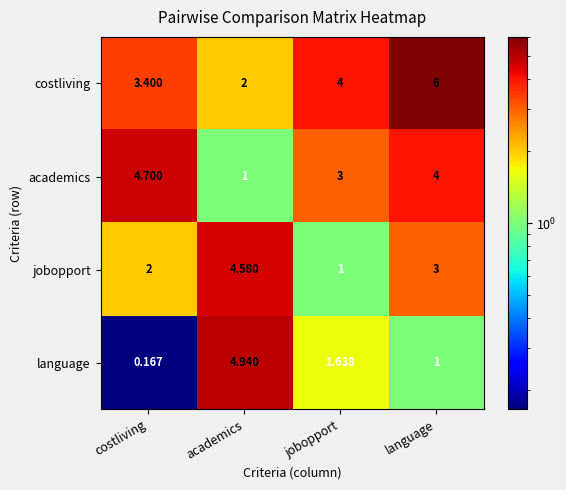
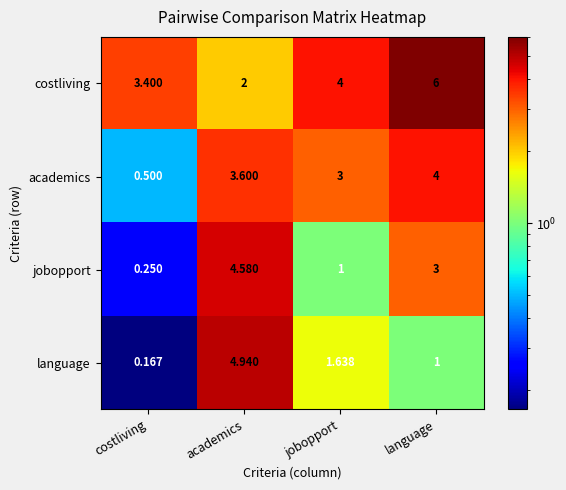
  {
    "costliving": {
      "costliving": 3.400,
      "academics": 2,
      "jobopport": 4,
      "language": 6
    },
    "academics": {
-     "costliving": 4.700,
-     "academics": 1,
+     "costliving": 0.500,
+     "academics": 3.600,
      "jobopport": 3,
      "language": 4
    },
    "jobopport": {
-     "costliving": 2,
+     "costliving": 0.250,
      "academics": 4.580,
      "jobopport": 1,
      "language": 3
    },
    "language": {
      "costliving": 0.167,
      "academics": 4.940,
      "jobopport": 1.638,
      "language": 1
    }
  }
